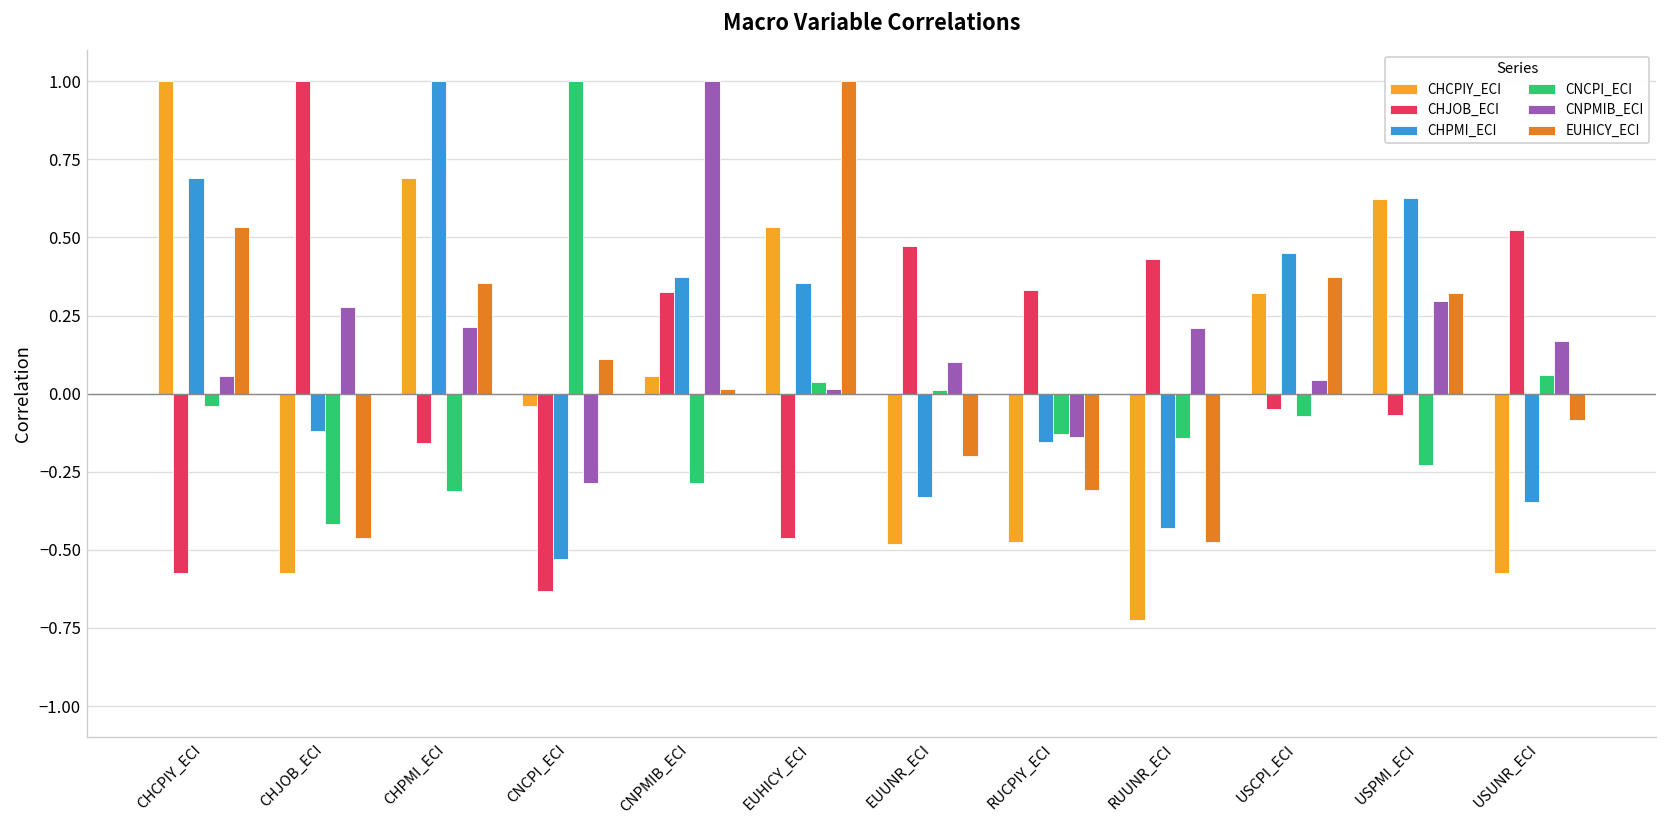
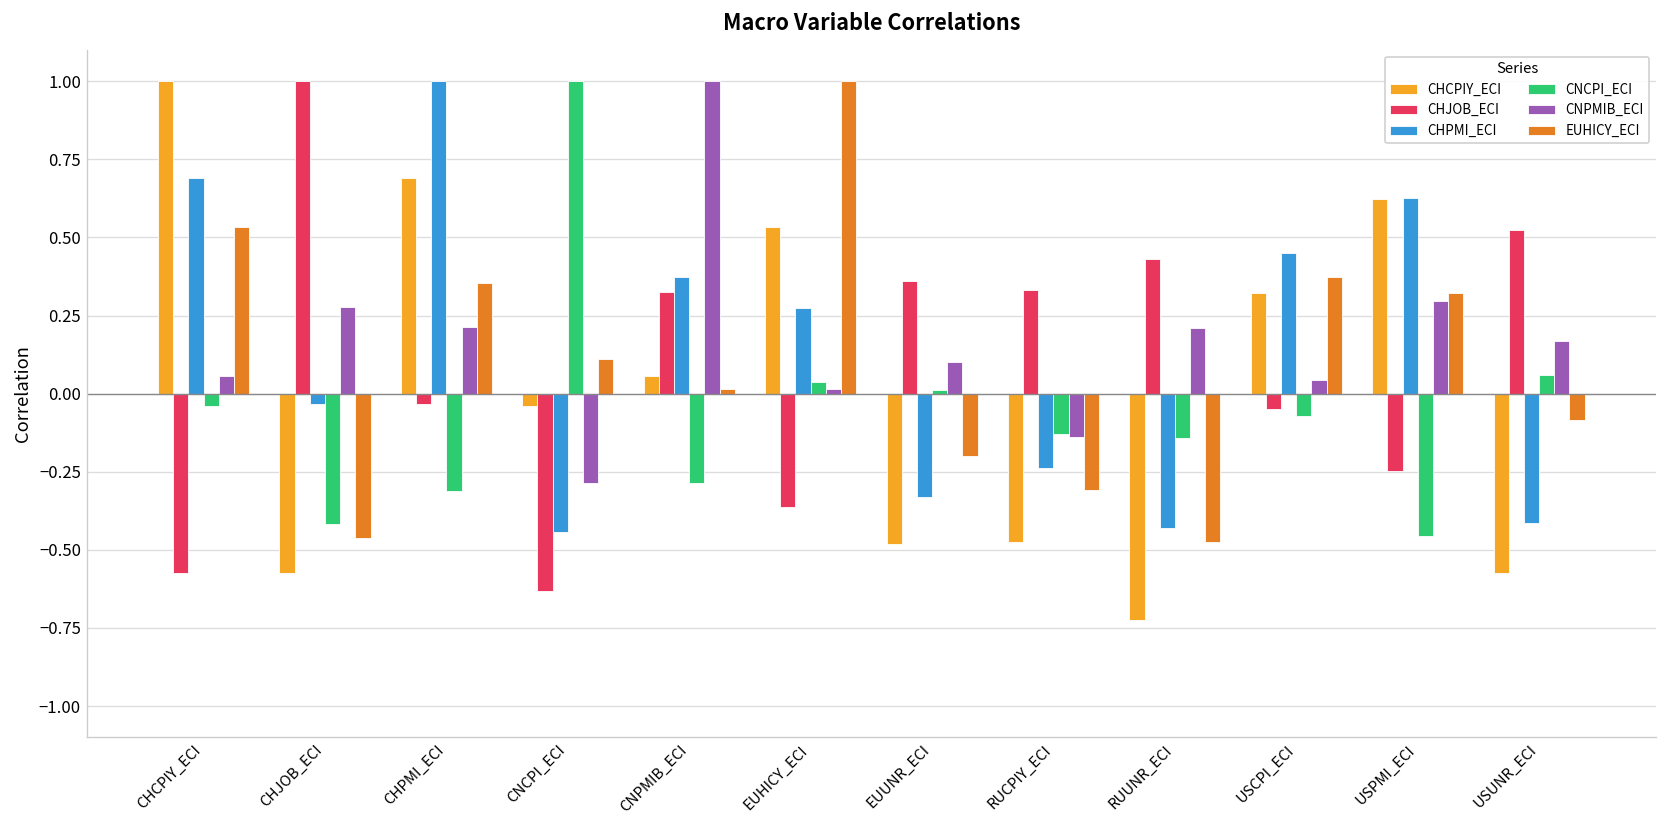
  {
    "CHJOB_ECI": {
      "CHCPIY_ECI": -0.57,
      "CHJOB_ECI": 1.00,
-     "CHPMI_ECI": -0.16,
+     "CHPMI_ECI": -0.03,
      "CNCPI_ECI": -0.63,
      "CNPMIB_ECI": 0.33,
-     "EUHICY_ECI": -0.46,
-     "EUUNR_ECI": 0.47,
+     "EUHICY_ECI": -0.36,
+     "EUUNR_ECI": 0.36,
      "RUCPIY_ECI": 0.33,
      "RUUNR_ECI": 0.43,
      "USCPI_ECI": -0.05,
-     "USPMI_ECI": -0.07,
+     "USPMI_ECI": -0.25,
      "USUNR_ECI": 0.52
    },
    "CHPMI_ECI": {
      "CHCPIY_ECI": 0.69,
-     "CHJOB_ECI": -0.12,
+     "CHJOB_ECI": -0.03,
      "CHPMI_ECI": 1.00,
-     "CNCPI_ECI": -0.53,
+     "CNCPI_ECI": -0.44,
      "CNPMIB_ECI": 0.37,
-     "EUHICY_ECI": 0.35,
+     "EUHICY_ECI": 0.27,
      "EUUNR_ECI": -0.33,
-     "RUCPIY_ECI": -0.16,
+     "RUCPIY_ECI": -0.24,
      "RUUNR_ECI": -0.43,
      "USCPI_ECI": 0.45,
      "USPMI_ECI": 0.63,
-     "USUNR_ECI": -0.35
+     "USUNR_ECI": -0.41
    },
    "CNCPI_ECI": {
      "CHCPIY_ECI": -0.04,
      "CHJOB_ECI": -0.42,
      "CHPMI_ECI": -0.31,
      "CNCPI_ECI": 1.00,
      "CNPMIB_ECI": -0.29,
      "EUHICY_ECI": 0.04,
      "EUUNR_ECI": 0.01,
      "RUCPIY_ECI": -0.13,
      "RUUNR_ECI": -0.14,
      "USCPI_ECI": -0.07,
-     "USPMI_ECI": -0.23,
+     "USPMI_ECI": -0.46,
      "USUNR_ECI": 0.06
    },
    "CNPMIB_ECI": {
      "CHCPIY_ECI": 0.06,
      "CHJOB_ECI": 0.28,
      "CHPMI_ECI": 0.21,
      "CNCPI_ECI": -0.29,
      "CNPMIB_ECI": 1.00,
      "EUHICY_ECI": 0.02,
      "EUUNR_ECI": 0.10,
      "RUCPIY_ECI": -0.14,
      "RUUNR_ECI": 0.21,
      "USCPI_ECI": 0.04,
      "USPMI_ECI": 0.30,
      "USUNR_ECI": 0.17
    }
  }
